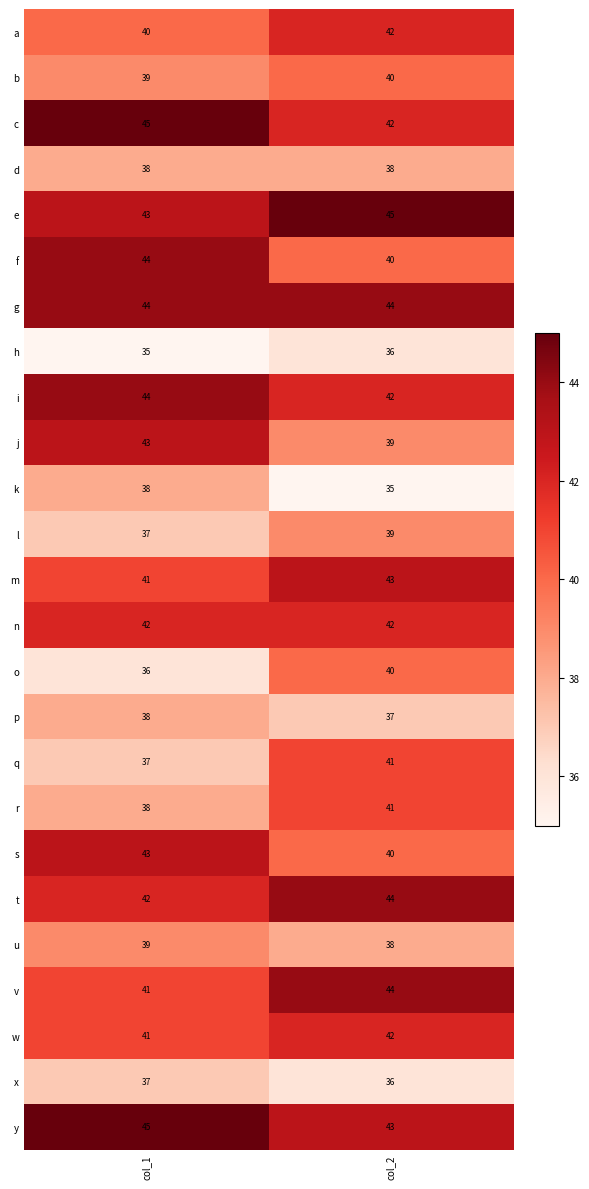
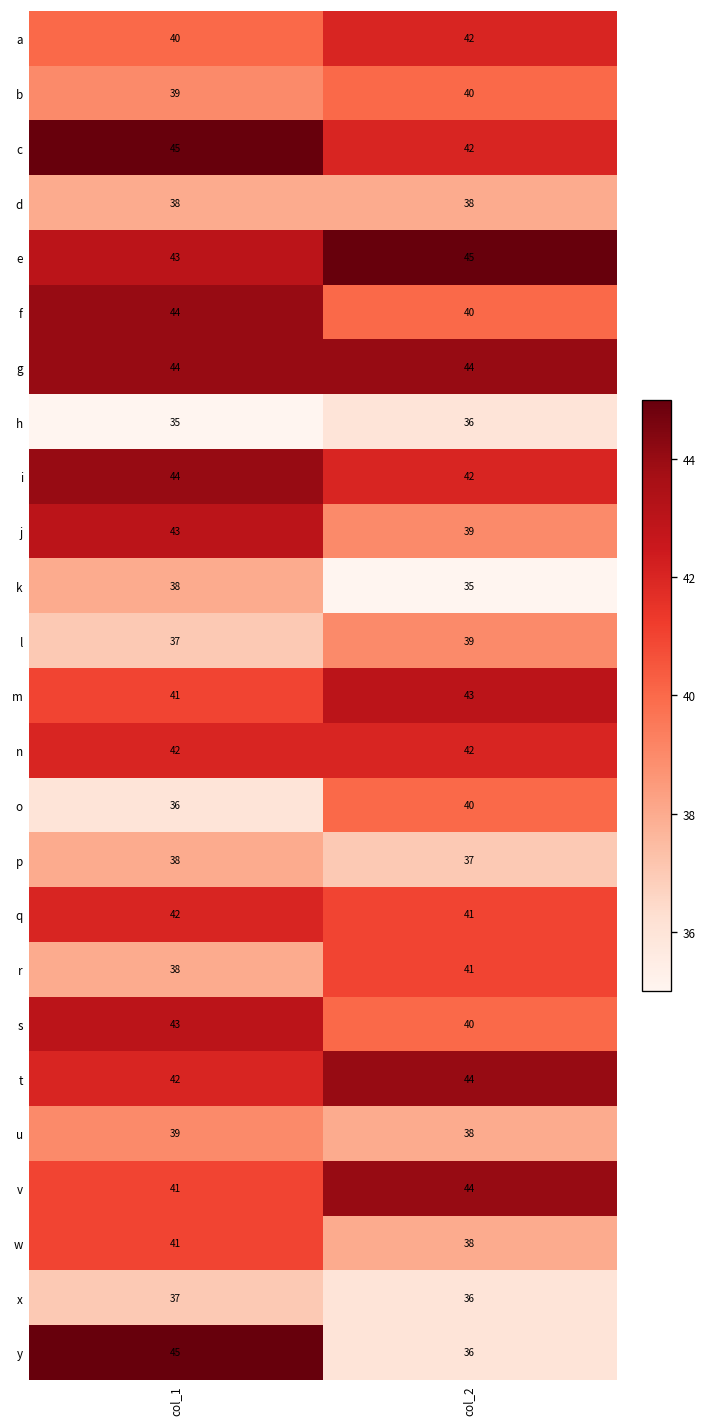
  {
    "a": {
      "col_1": 40,
      "col_2": 42
    },
    "b": {
      "col_1": 39,
      "col_2": 40
    },
    "c": {
      "col_1": 45,
      "col_2": 42
    },
    "d": {
      "col_1": 38,
      "col_2": 38
    },
    "e": {
      "col_1": 43,
      "col_2": 45
    },
    "f": {
      "col_1": 44,
      "col_2": 40
    },
    "g": {
      "col_1": 44,
      "col_2": 44
    },
    "h": {
      "col_1": 35,
      "col_2": 36
    },
    "i": {
      "col_1": 44,
      "col_2": 42
    },
    "j": {
      "col_1": 43,
      "col_2": 39
    },
    "k": {
      "col_1": 38,
      "col_2": 35
    },
    "l": {
      "col_1": 37,
      "col_2": 39
    },
    "m": {
      "col_1": 41,
      "col_2": 43
    },
    "n": {
      "col_1": 42,
      "col_2": 42
    },
    "o": {
      "col_1": 36,
      "col_2": 40
    },
    "p": {
      "col_1": 38,
      "col_2": 37
    },
    "q": {
-     "col_1": 37,
+     "col_1": 42,
      "col_2": 41
    },
    "r": {
      "col_1": 38,
      "col_2": 41
    },
    "s": {
      "col_1": 43,
      "col_2": 40
    },
    "t": {
      "col_1": 42,
      "col_2": 44
    },
    "u": {
      "col_1": 39,
      "col_2": 38
    },
    "v": {
      "col_1": 41,
      "col_2": 44
    },
    "w": {
      "col_1": 41,
-     "col_2": 42
+     "col_2": 38
    },
    "x": {
      "col_1": 37,
      "col_2": 36
    },
    "y": {
      "col_1": 45,
-     "col_2": 43
+     "col_2": 36
    }
  }
